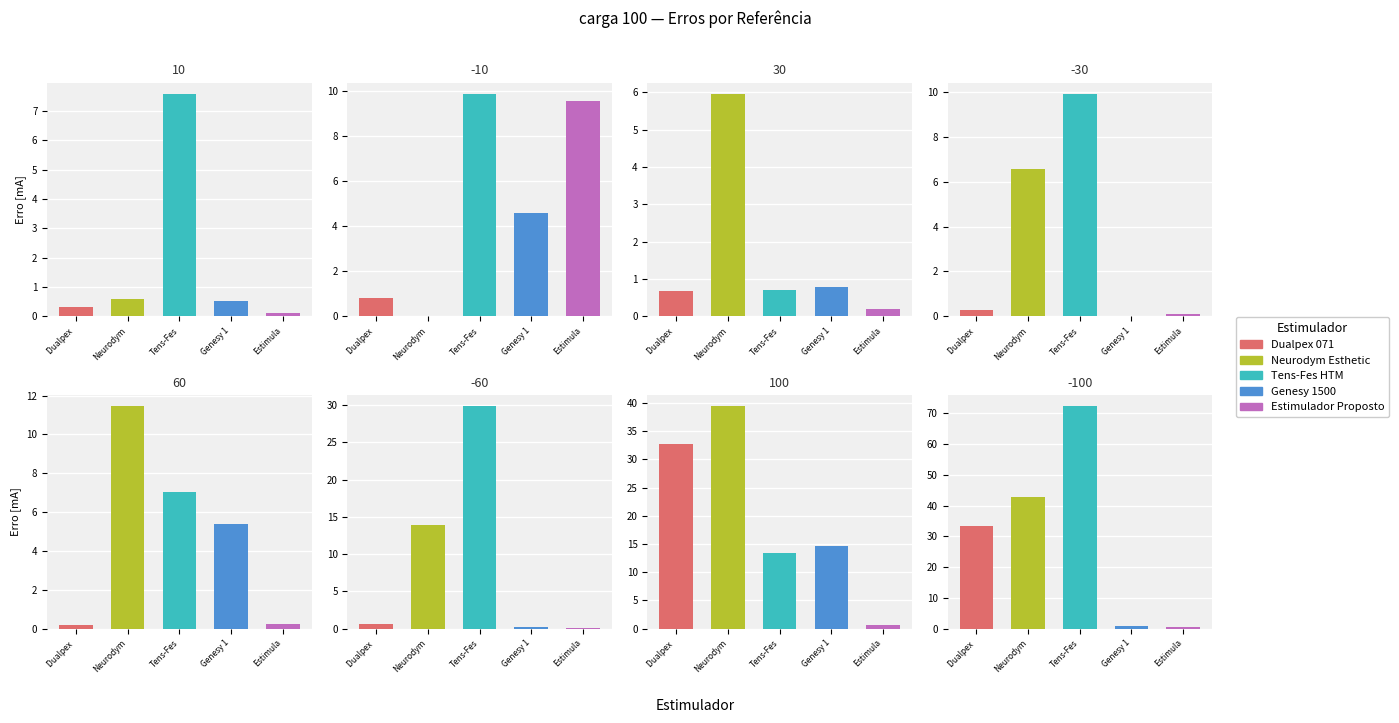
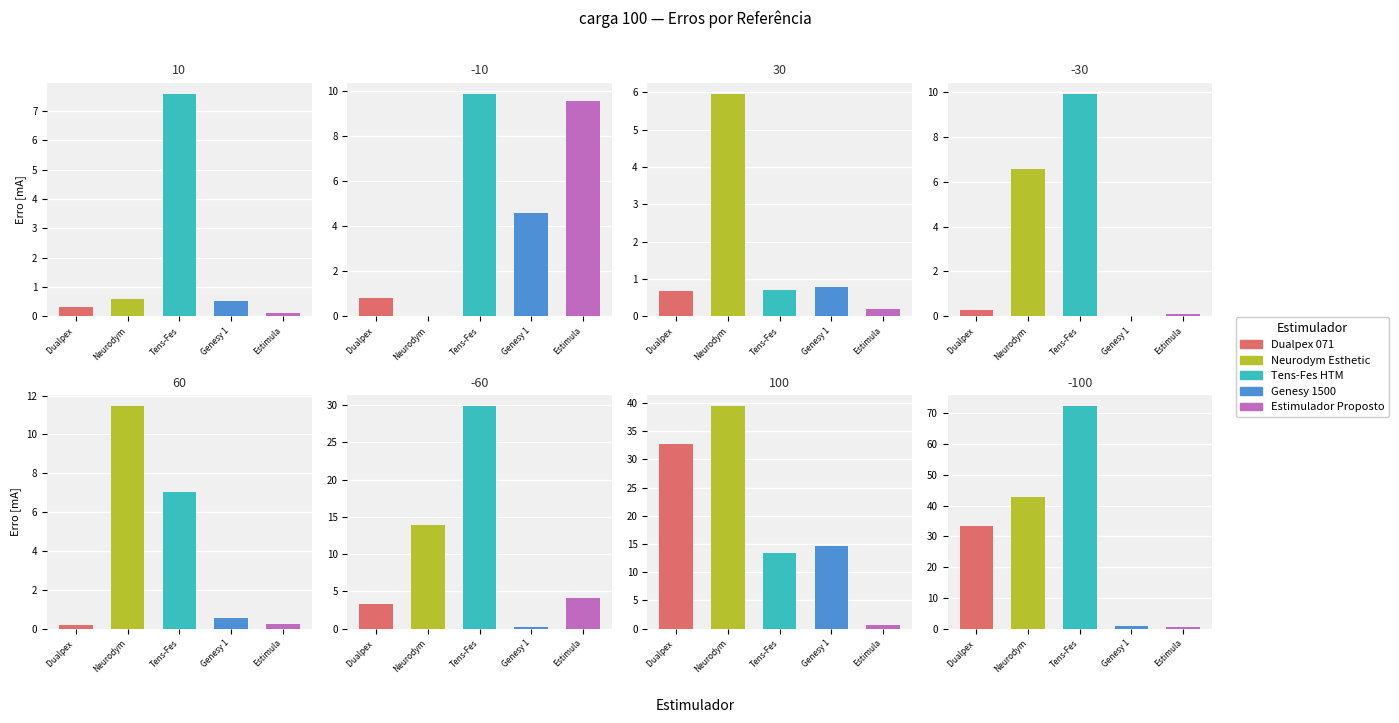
  {
    "10": {
      "Dualpex": 0.3,
      "Neurodym": 0.6,
      "Tens-Fes": 7.6,
      "Genesy 1": 0.5,
      "Estimula": 0.1
    },
    "-10": {
      "Dualpex": 0.8,
      "Tens-Fes": 9.9,
      "Genesy 1": 4.6,
      "Estimula": 9.6
    },
    "30": {
      "Dualpex": 0.7,
      "Neurodym": 6.0,
      "Tens-Fes": 0.7,
      "Genesy 1": 0.8,
      "Estimula": 0.2
    },
    "-30": {
      "Dualpex": 0.3,
      "Neurodym": 6.6,
      "Tens-Fes": 9.9
    },
    "60": {
      "Dualpex": 0.2,
      "Neurodym": 11.5,
      "Tens-Fes": 7.1,
-     "Genesy 1": 5.4,
+     "Genesy 1": 0.6,
      "Estimula": 0.3
    },
    "-60": {
-     "Dualpex": 1,
+     "Dualpex": 3,
      "Neurodym": 14,
      "Tens-Fes": 30,
-     "Estimula": 0
+     "Estimula": 4
    },
    "100": {
      "Dualpex": 33,
      "Neurodym": 39,
      "Tens-Fes": 13,
      "Genesy 1": 15,
      "Estimula": 1
    },
    "-100": {
      "Dualpex": 33,
      "Neurodym": 43,
      "Tens-Fes": 72
    }
  }
